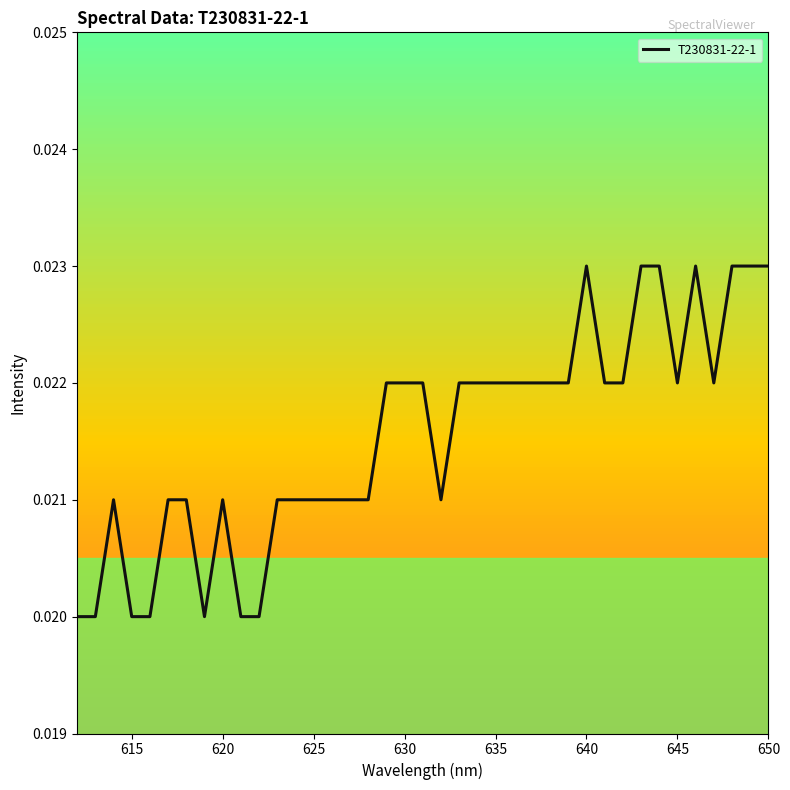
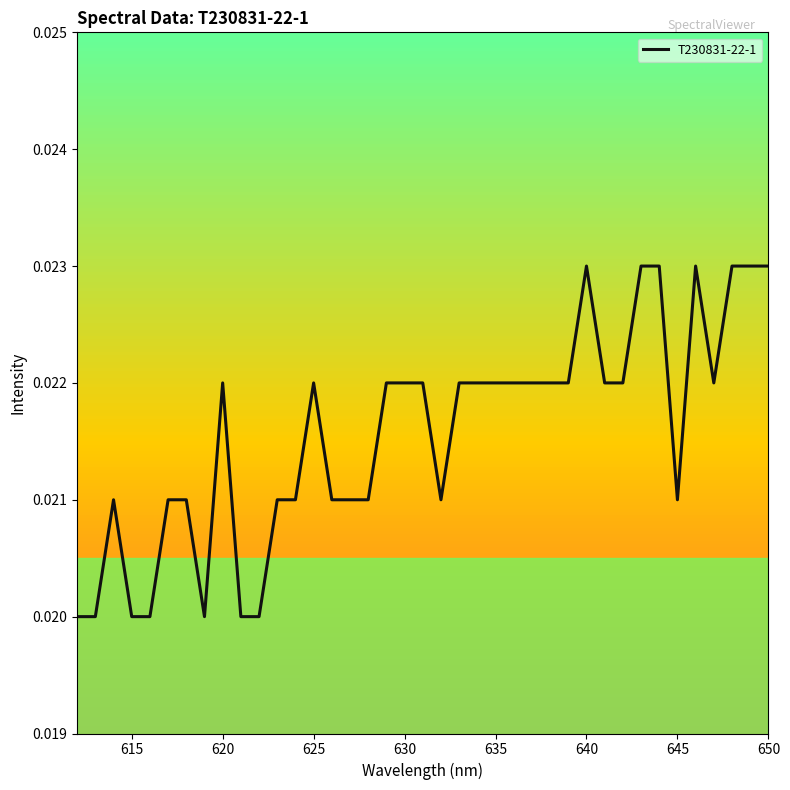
  {
-   "620": 0.021,
-   "625": 0.021,
+   "620": 0.022,
+   "625": 0.022,
    "630": 0.022,
    "635": 0.022,
    "640": 0.023,
-   "645": 0.022,
+   "645": 0.021,
    "650": 0.023
  }
